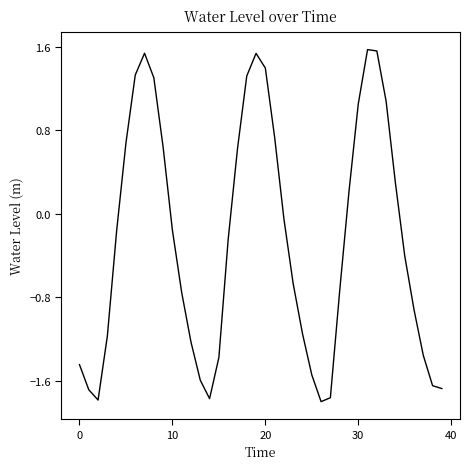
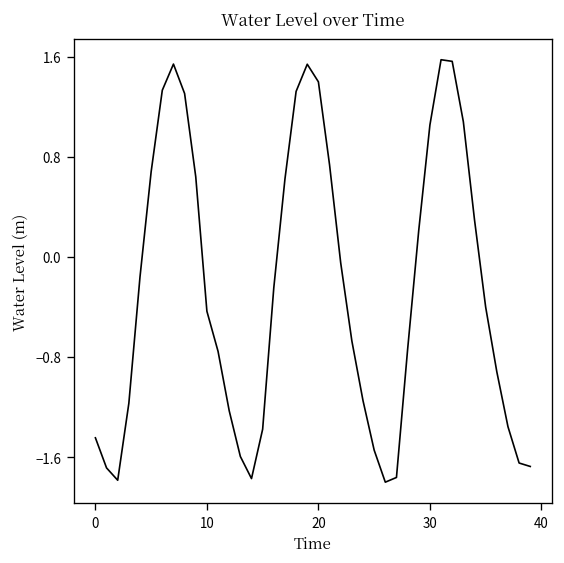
  {
    "0": -1.45,
-   "10": -0.16,
+   "10": -0.43,
    "20": 1.40,
    "30": 1.05
  }
